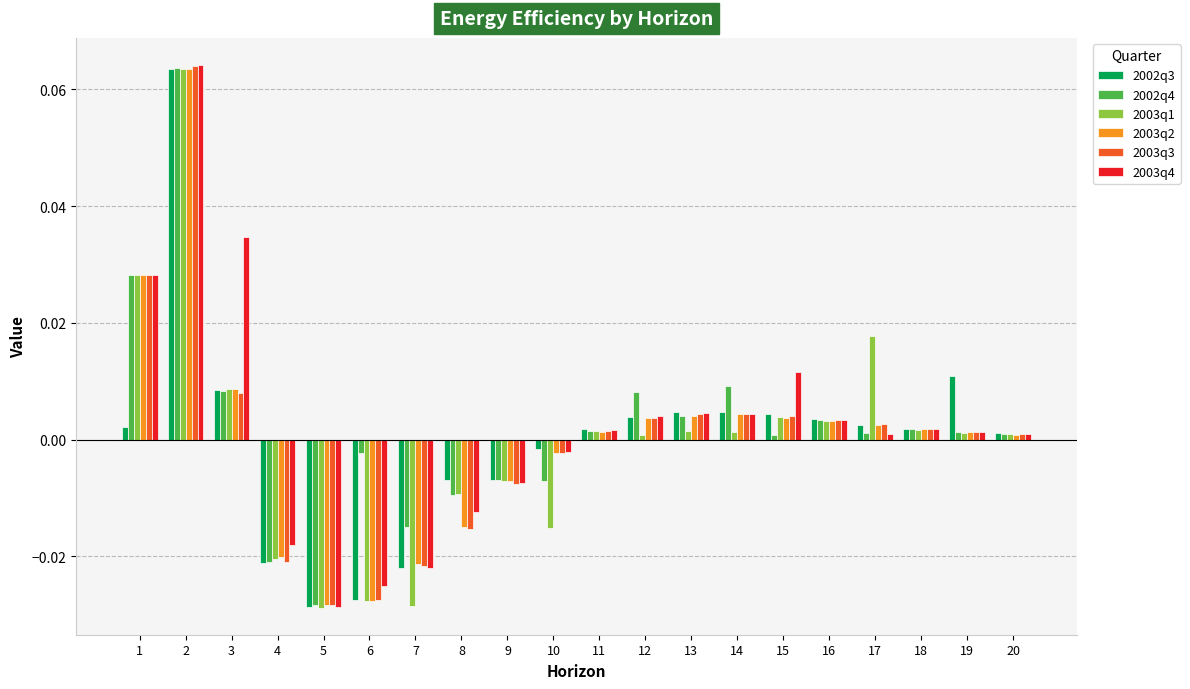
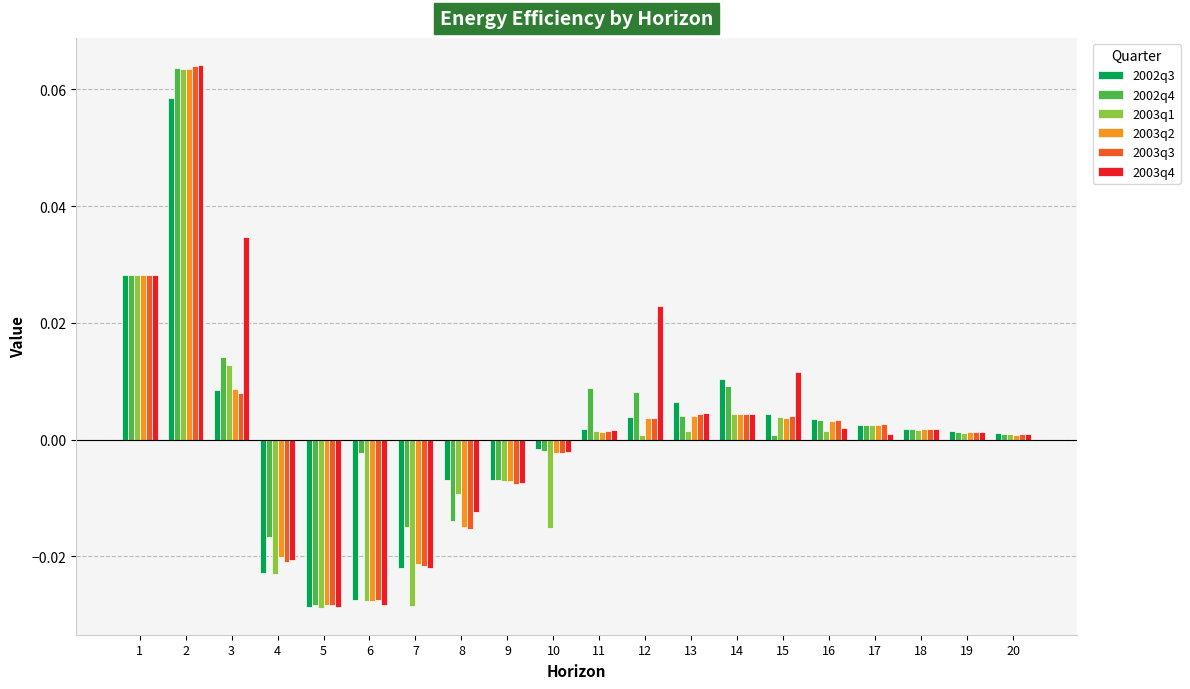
  {
    "2002q3": {
-     "1": 0.002,
-     "2": 0.064,
+     "1": 0.028,
+     "2": 0.059,
      "3": 0.009,
-     "4": -0.021,
+     "4": -0.023,
      "5": -0.029,
      "6": -0.027,
      "7": -0.022,
      "8": -0.007,
      "9": -0.007,
      "10": -0.002,
      "11": 0.002,
      "12": 0.004,
-     "13": 0.005,
-     "14": 0.005,
+     "13": 0.006,
+     "14": 0.010,
      "15": 0.004,
      "16": 0.003,
      "17": 0.002,
      "18": 0.002,
-     "19": 0.011,
+     "19": 0.001,
      "20": 0.001
    },
    "2002q4": {
      "1": 0.028,
      "2": 0.064,
-     "3": 0.008,
-     "4": -0.021,
+     "3": 0.014,
+     "4": -0.017,
      "5": -0.028,
      "6": -0.002,
      "7": -0.015,
-     "8": -0.009,
+     "8": -0.014,
      "9": -0.007,
-     "10": -0.007,
-     "11": 0.001,
+     "10": -0.002,
+     "11": 0.009,
      "12": 0.008,
      "13": 0.004,
      "14": 0.009,
      "15": 0.001,
      "16": 0.003,
-     "17": 0.001,
+     "17": 0.002,
      "18": 0.002,
      "19": 0.001,
      "20": 0.001
    },
    "2003q1": {
      "1": 0.028,
      "2": 0.063,
-     "3": 0.009,
-     "4": -0.020,
+     "3": 0.013,
+     "4": -0.023,
      "5": -0.029,
      "6": -0.028,
      "7": -0.028,
      "8": -0.009,
      "9": -0.007,
      "10": -0.015,
      "11": 0.002,
      "12": 0.001,
      "13": 0.001,
-     "14": 0.001,
+     "14": 0.004,
      "15": 0.004,
-     "16": 0.003,
-     "17": 0.018,
+     "16": 0.001,
+     "17": 0.003,
      "18": 0.002,
      "19": 0.001,
      "20": 0.001
    },
    "2003q4": {
      "1": 0.028,
      "2": 0.064,
      "3": 0.035,
-     "4": -0.018,
+     "4": -0.021,
      "5": -0.029,
-     "6": -0.025,
+     "6": -0.028,
      "7": -0.022,
      "8": -0.012,
      "9": -0.007,
      "10": -0.002,
      "11": 0.002,
-     "12": 0.004,
+     "12": 0.023,
      "13": 0.005,
      "14": 0.004,
      "15": 0.012,
-     "16": 0.003,
+     "16": 0.002,
      "17": 0.001,
      "18": 0.002,
      "19": 0.001,
      "20": 0.001
    }
  }
